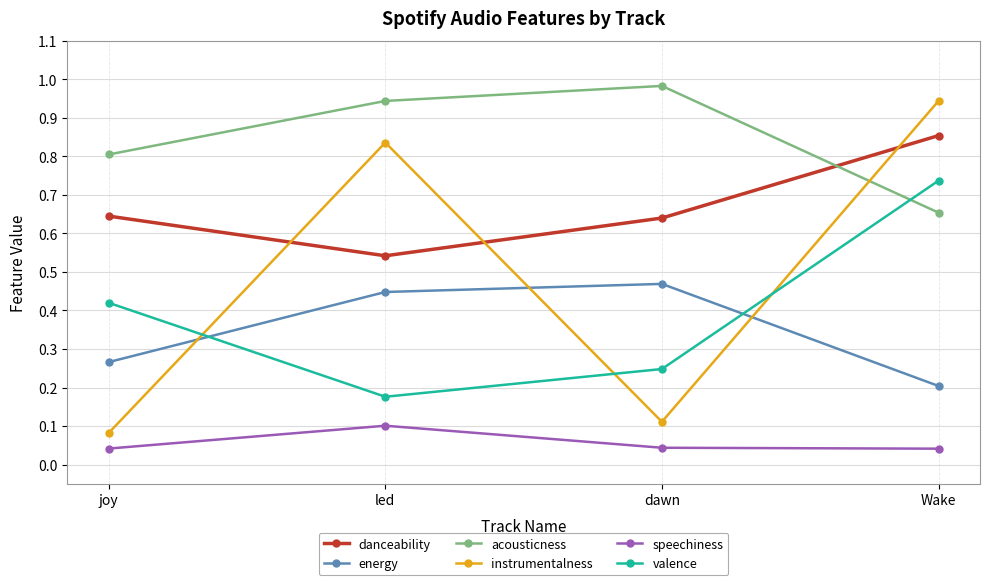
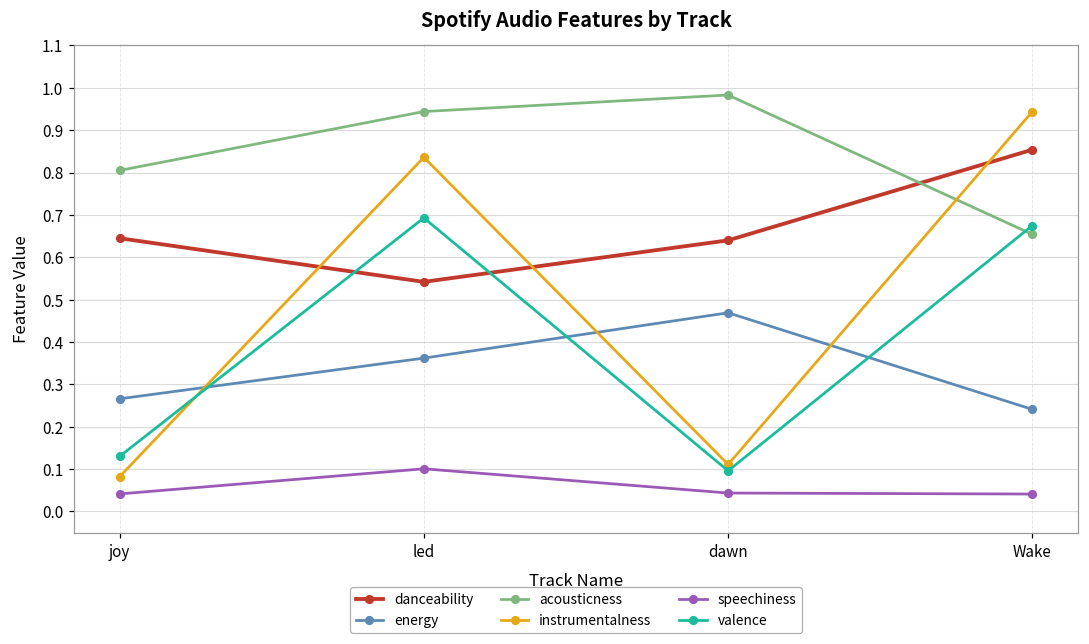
  {
    "danceability": {
      "joy": 0.65,
      "led": 0.54,
      "dawn": 0.64,
      "Wake": 0.85
    },
    "energy": {
      "joy": 0.27,
-     "led": 0.45,
+     "led": 0.36,
      "dawn": 0.47,
-     "Wake": 0.20
+     "Wake": 0.24
    },
    "acousticness": {
      "joy": 0.81,
      "led": 0.94,
      "dawn": 0.98,
      "Wake": 0.65
    },
    "instrumentalness": {
      "joy": 0.08,
      "led": 0.84,
      "dawn": 0.11,
      "Wake": 0.94
    },
    "speechiness": {
      "joy": 0.04,
      "led": 0.10,
      "dawn": 0.04,
      "Wake": 0.04
    },
    "valence": {
-     "joy": 0.42,
-     "led": 0.18,
-     "dawn": 0.25,
-     "Wake": 0.74
+     "joy": 0.13,
+     "led": 0.69,
+     "dawn": 0.10,
+     "Wake": 0.68
    }
  }
